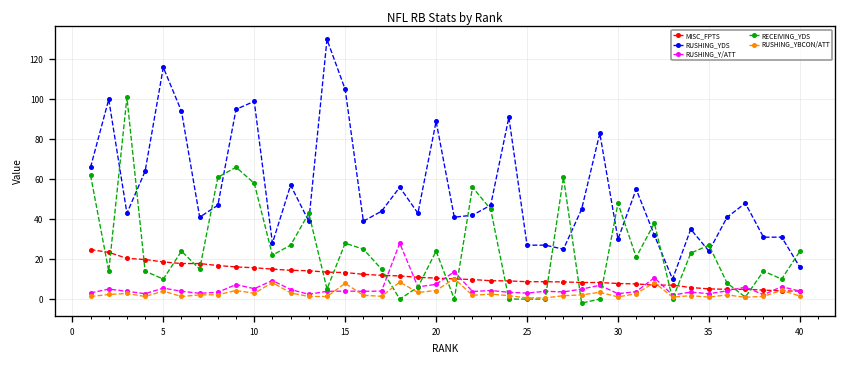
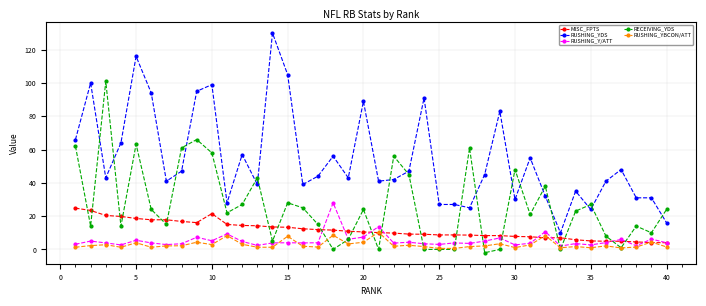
  {
    "MISC_FPTS": {
      "5": 19,
-     "10": 16,
+     "10": 22,
      "15": 13,
      "20": 11,
      "25": 9,
      "30": 8,
      "35": 5
    },
    "RUSHING_YDS": {
      "5": 116,
      "10": 99,
      "15": 105,
      "20": 89,
      "25": 27,
      "30": 30,
      "35": 24,
      "40": 16
    },
    "RUSHING_Y/ATT": {
      "10": 5,
      "15": 4,
      "20": 7,
      "25": 3,
      "30": 3,
      "35": 3
    },
    "RECEIVING_YDS": {
-     "5": 10,
+     "5": 63,
      "10": 58,
      "15": 28,
      "20": 24,
      "30": 48,
      "35": 27,
      "40": 24
    },
    "RUSHING_YBCON/ATT": {
      "10": 3,
      "15": 8,
      "20": 4,
      "30": 1,
      "35": 1,
      "40": 2
    }
  }
